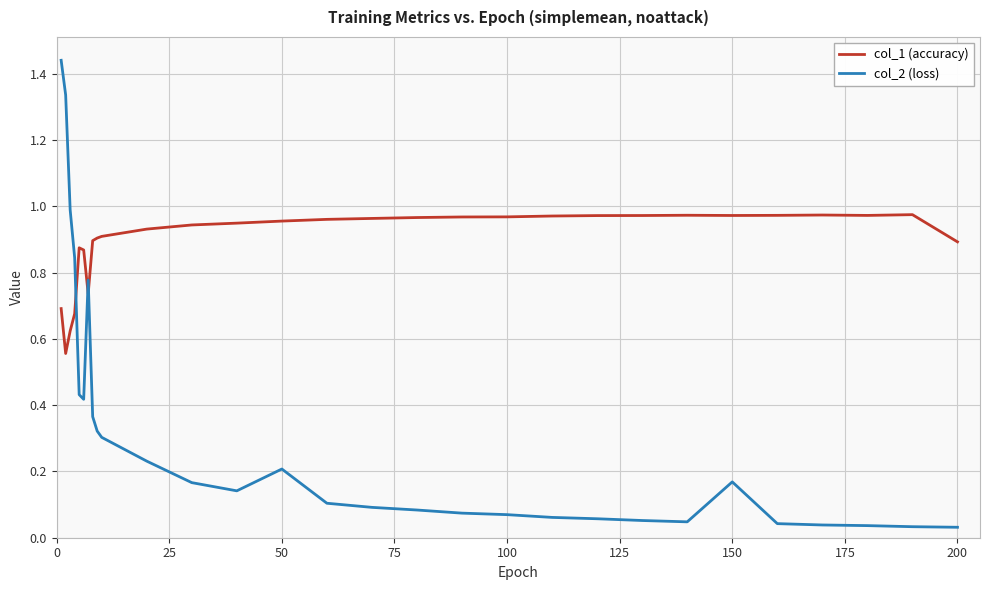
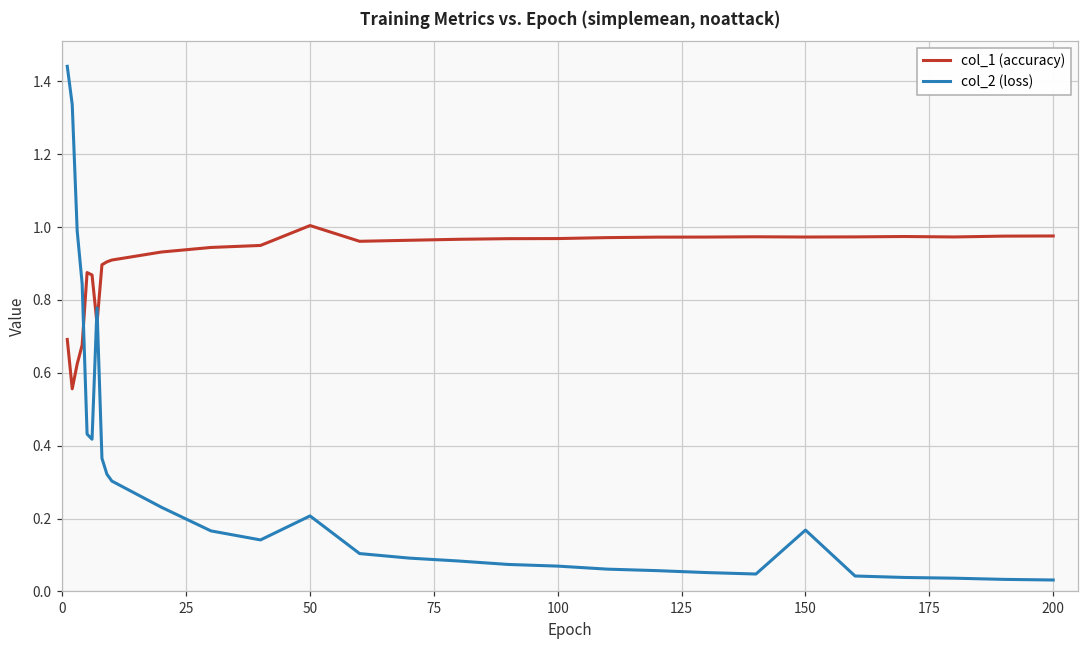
  {
    "col_1 (accuracy)": {
-     "50": 0.96,
+     "50": 1.00,
      "100": 0.97,
      "150": 0.97,
-     "200": 0.89
+     "200": 0.98
    },
    "col_2 (loss)": {
      "50": 0.21,
      "100": 0.07,
      "150": 0.17,
      "200": 0.03
    }
  }
